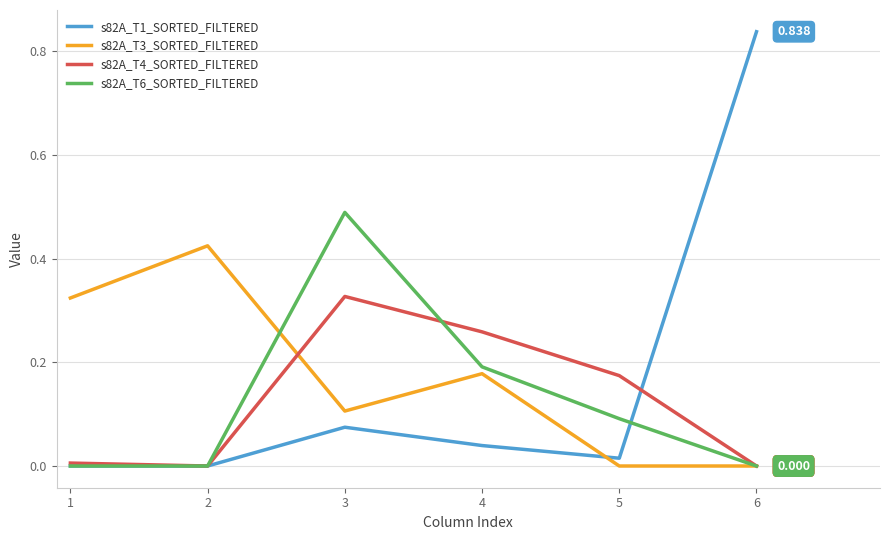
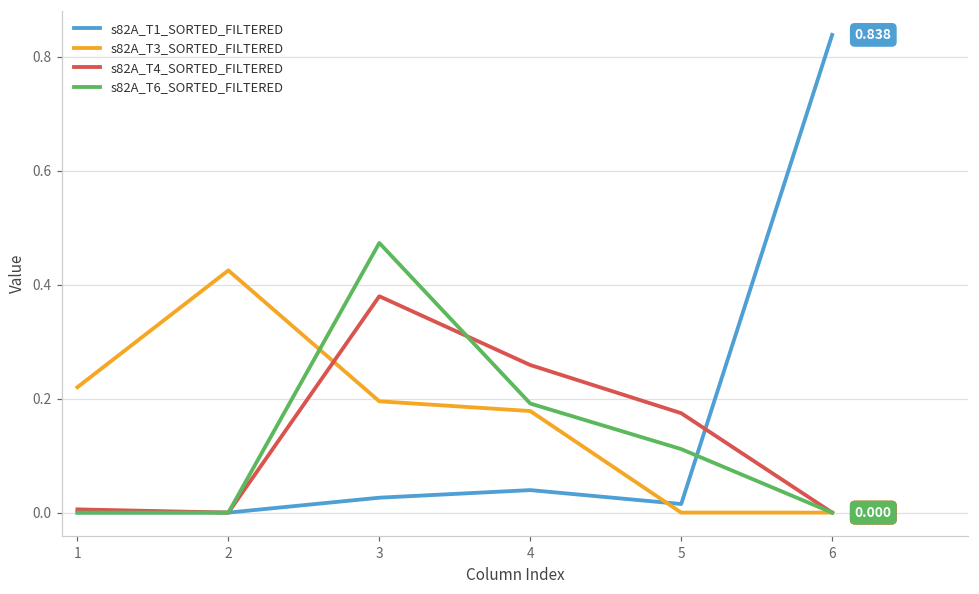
  {
    "s82A_T1_SORTED_FILTERED": {
-     "3": 0.07,
+     "3": 0.03,
      "4": 0.04,
      "5": 0.02
    },
    "s82A_T3_SORTED_FILTERED": {
-     "1": 0.32,
+     "1": 0.22,
      "2": 0.42,
-     "3": 0.11,
+     "3": 0.20,
      "4": 0.18,
      "5": 0.00
    },
    "s82A_T4_SORTED_FILTERED": {
      "1": 0.01,
-     "3": 0.33,
+     "3": 0.38,
      "4": 0.26,
      "5": 0.17
    },
    "s82A_T6_SORTED_FILTERED": {
-     "3": 0.49,
+     "3": 0.47,
      "4": 0.19,
-     "5": 0.09
+     "5": 0.11
    }
  }
